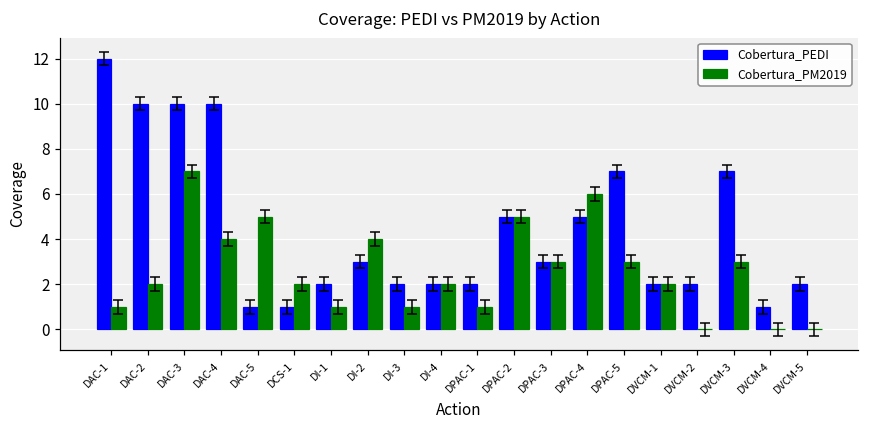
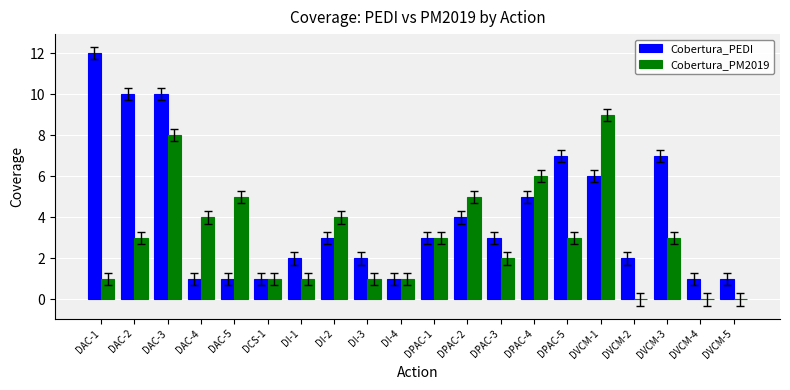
  {
    "Cobertura_PEDI": {
      "DAC-1": 12,
      "DAC-2": 10,
      "DAC-3": 10,
-     "DAC-4": 10,
+     "DAC-4": 1,
      "DAC-5": 1,
      "DCS-1": 1,
      "DI-1": 2,
      "DI-2": 3,
      "DI-3": 2,
-     "DI-4": 2,
-     "DPAC-1": 2,
-     "DPAC-2": 5,
+     "DI-4": 1,
+     "DPAC-1": 3,
+     "DPAC-2": 4,
      "DPAC-3": 3,
      "DPAC-4": 5,
      "DPAC-5": 7,
-     "DVCM-1": 2,
+     "DVCM-1": 6,
      "DVCM-2": 2,
      "DVCM-3": 7,
      "DVCM-4": 1,
-     "DVCM-5": 2
+     "DVCM-5": 1
    },
    "Cobertura_PM2019": {
      "DAC-1": 1,
-     "DAC-2": 2,
-     "DAC-3": 7,
+     "DAC-2": 3,
+     "DAC-3": 8,
      "DAC-4": 4,
      "DAC-5": 5,
-     "DCS-1": 2,
+     "DCS-1": 1,
      "DI-1": 1,
      "DI-2": 4,
      "DI-3": 1,
-     "DI-4": 2,
-     "DPAC-1": 1,
+     "DI-4": 1,
+     "DPAC-1": 3,
      "DPAC-2": 5,
-     "DPAC-3": 3,
+     "DPAC-3": 2,
      "DPAC-4": 6,
      "DPAC-5": 3,
-     "DVCM-1": 2,
+     "DVCM-1": 9,
      "DVCM-2": 0,
      "DVCM-3": 3,
      "DVCM-4": 0,
      "DVCM-5": 0
    }
  }
